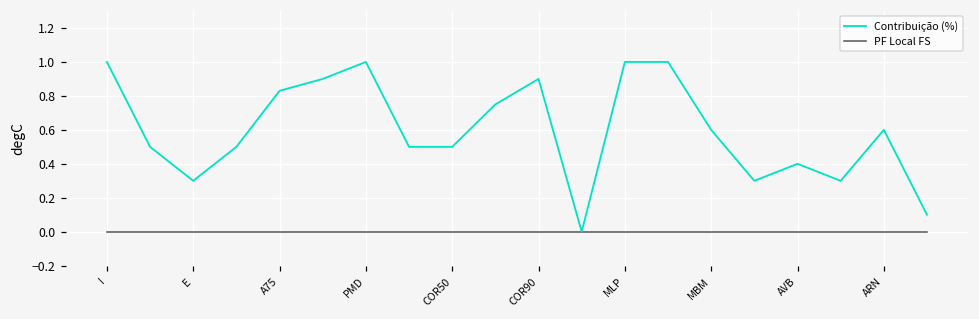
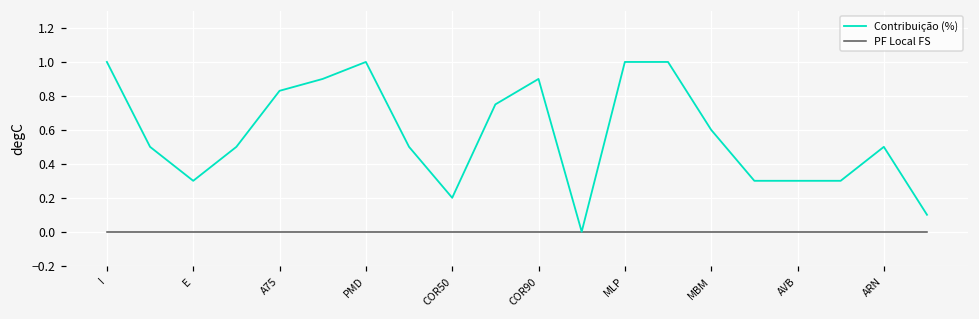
  {
    "Contribuição (%)": {
      "I": 1.0,
      "E": 0.3,
      "A75": 0.83,
      "PMD": 1.0,
-     "COR50": 0.5,
+     "COR50": 0.2,
      "COR90": 0.9,
      "MLP": 1.0,
      "MBM": 0.6,
-     "AVB": 0.4,
-     "ARN": 0.6
+     "AVB": 0.3,
+     "ARN": 0.5
    },
    "PF Local FS": {
      "I": 0.0,
      "E": 0.0,
      "A75": 0.0,
      "PMD": 0.0,
      "COR50": 0.0,
      "COR90": 0.0,
      "MLP": 0.0,
      "MBM": 0.0,
      "AVB": 0.0,
      "ARN": 0.0
    }
  }
